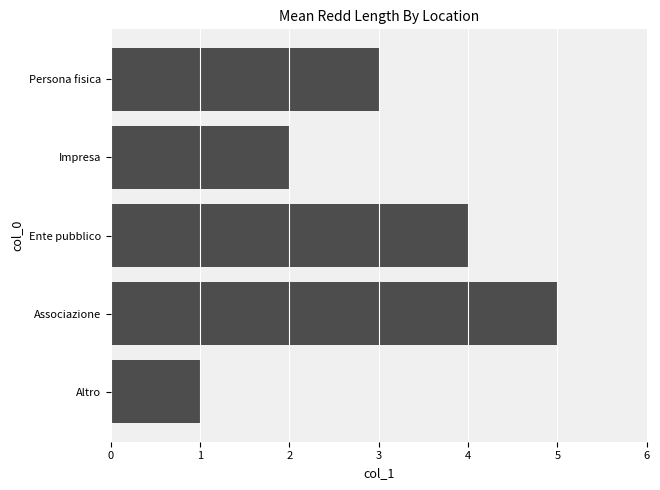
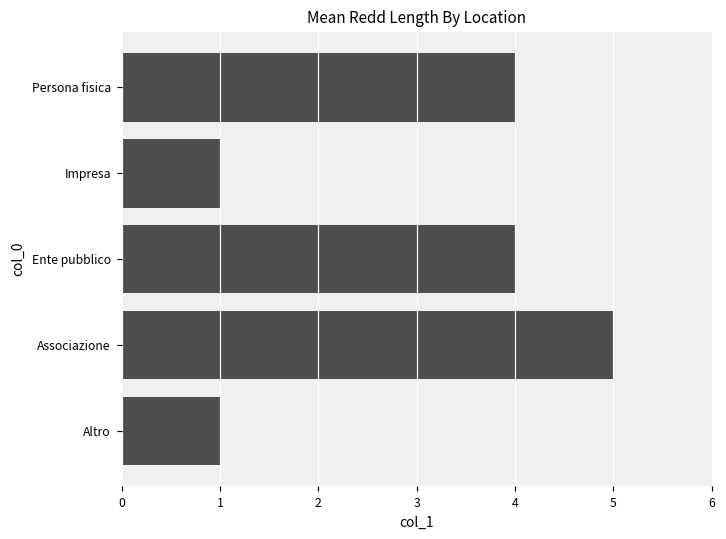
  {
-   "Persona fisica": 3,
-   "Impresa": 2,
+   "Persona fisica": 4,
+   "Impresa": 1,
    "Ente pubblico": 4,
    "Associazione": 5,
    "Altro": 1
  }
